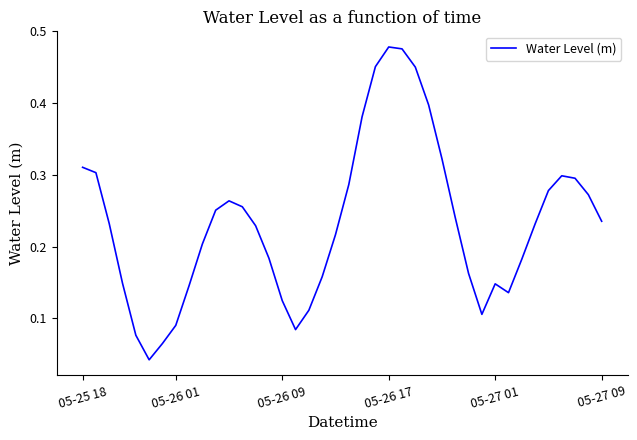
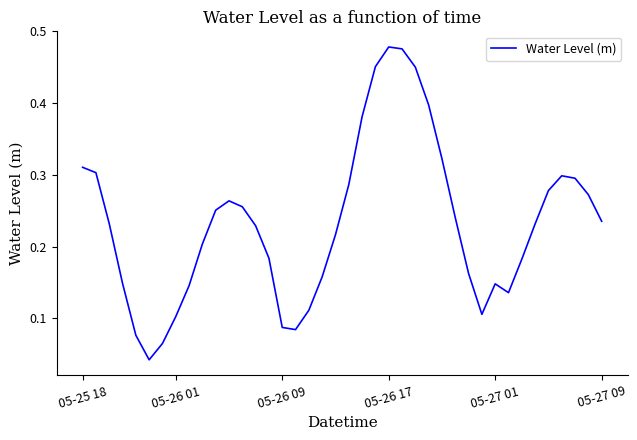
  {
    "05-25 18": 0.31,
-   "05-26 01": 0.09,
-   "05-26 09": 0.12,
+   "05-26 01": 0.10,
+   "05-26 09": 0.09,
    "05-26 17": 0.48,
    "05-27 01": 0.15,
    "05-27 09": 0.24
  }
